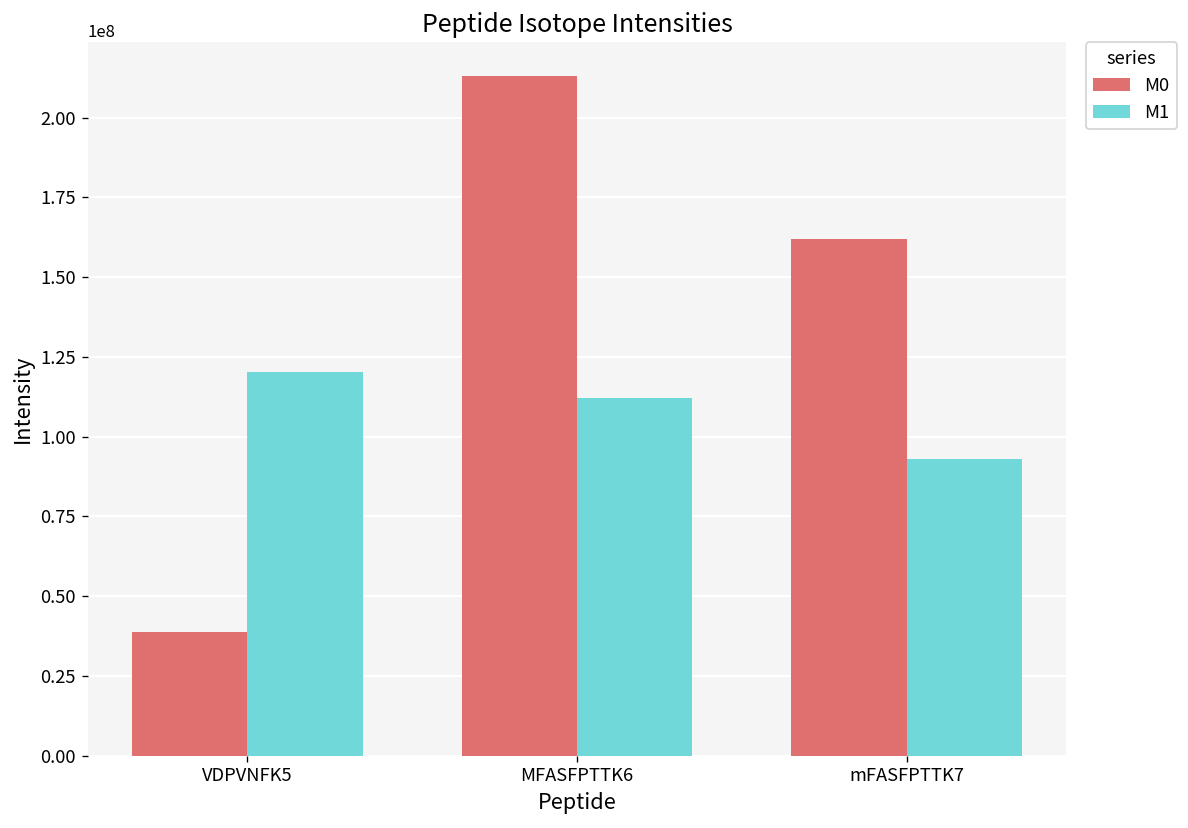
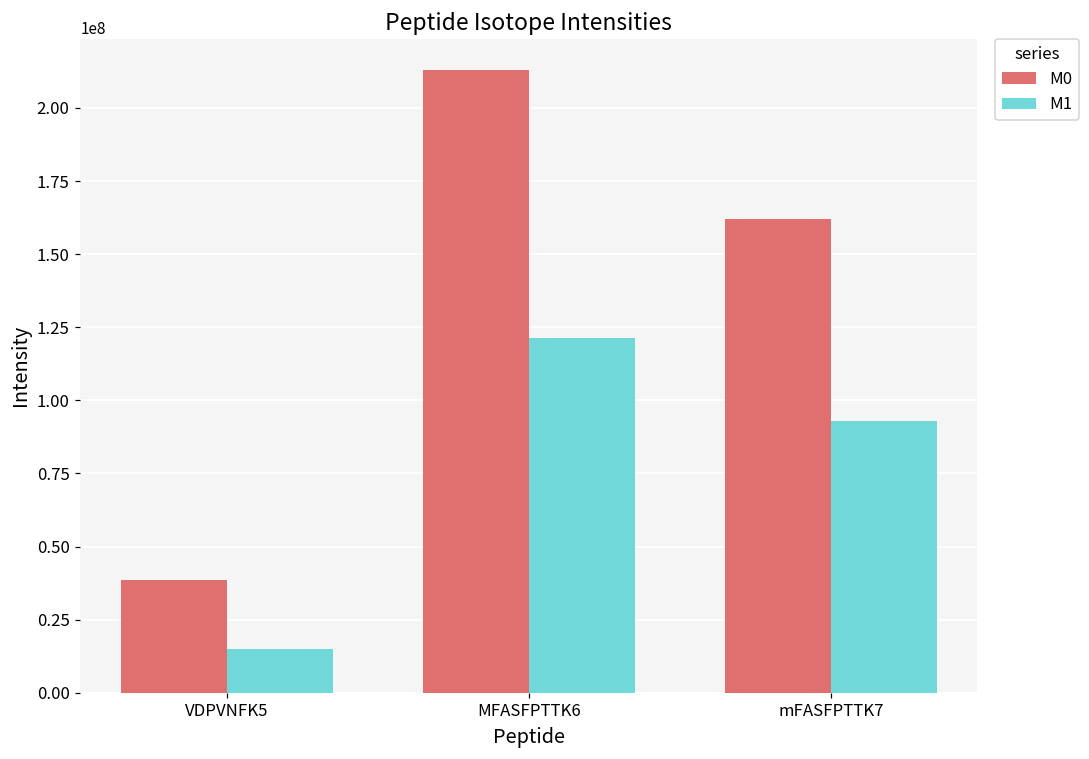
  {
    "M0": {
      "VDPVNFK5": 39000000,
      "MFASFPTTK6": 213000000,
      "mFASFPTTK7": 162000000
    },
    "M1": {
-     "VDPVNFK5": 120000000,
-     "MFASFPTTK6": 112000000,
+     "VDPVNFK5": 15000000,
+     "MFASFPTTK6": 121000000,
      "mFASFPTTK7": 93000000
    }
  }
